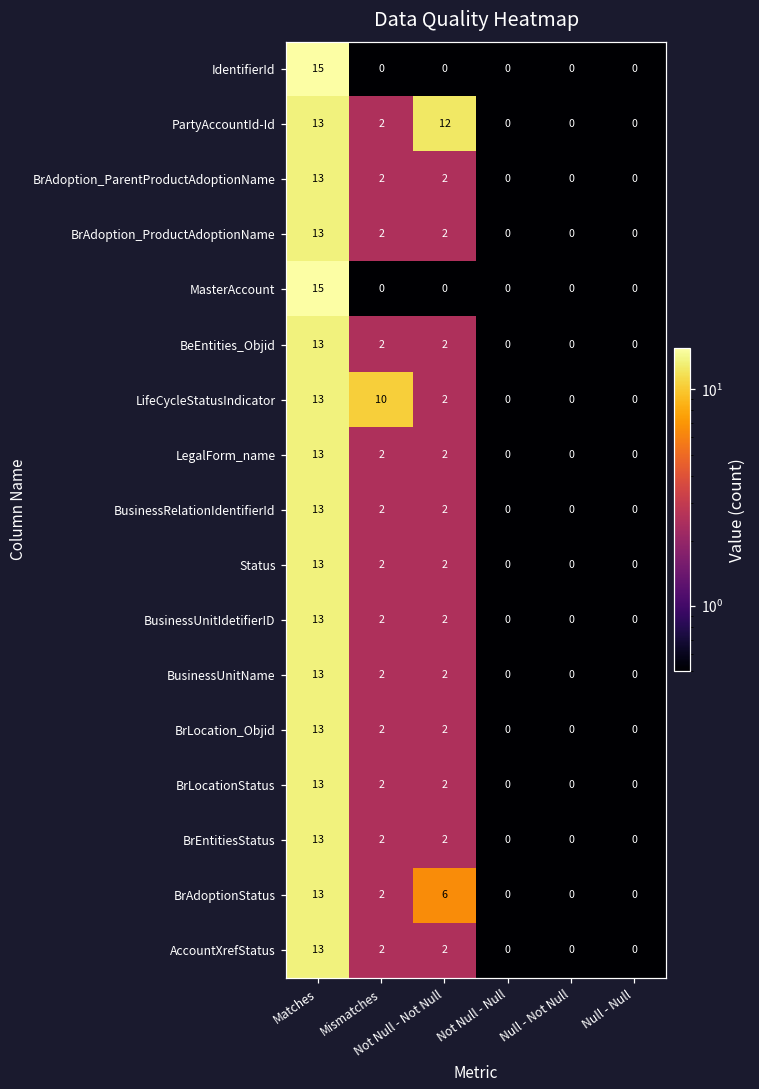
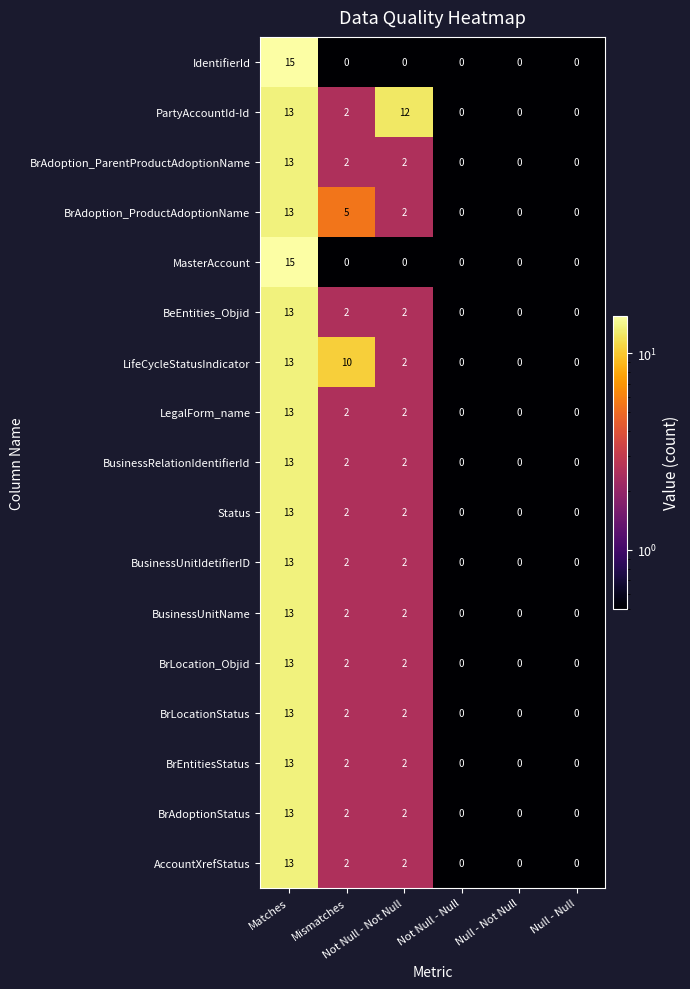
  {
    "IdentifierId": {
      "Matches": 15,
      "Mismatches": 0,
      "Not Null - Not Null": 0,
      "Not Null - Null": 0,
      "Null - Not Null": 0,
      "Null - Null": 0
    },
    "PartyAccountId-Id": {
      "Matches": 13,
      "Mismatches": 2,
      "Not Null - Not Null": 12,
      "Not Null - Null": 0,
      "Null - Not Null": 0,
      "Null - Null": 0
    },
    "BrAdoption_ParentProductAdoptionName": {
      "Matches": 13,
      "Mismatches": 2,
      "Not Null - Not Null": 2,
      "Not Null - Null": 0,
      "Null - Not Null": 0,
      "Null - Null": 0
    },
    "BrAdoption_ProductAdoptionName": {
      "Matches": 13,
-     "Mismatches": 2,
+     "Mismatches": 5,
      "Not Null - Not Null": 2,
      "Not Null - Null": 0,
      "Null - Not Null": 0,
      "Null - Null": 0
    },
    "MasterAccount": {
      "Matches": 15,
      "Mismatches": 0,
      "Not Null - Not Null": 0,
      "Not Null - Null": 0,
      "Null - Not Null": 0,
      "Null - Null": 0
    },
    "BeEntities_Objid": {
      "Matches": 13,
      "Mismatches": 2,
      "Not Null - Not Null": 2,
      "Not Null - Null": 0,
      "Null - Not Null": 0,
      "Null - Null": 0
    },
    "LifeCycleStatusIndicator": {
      "Matches": 13,
      "Mismatches": 10,
      "Not Null - Not Null": 2,
      "Not Null - Null": 0,
      "Null - Not Null": 0,
      "Null - Null": 0
    },
    "LegalForm_name": {
      "Matches": 13,
      "Mismatches": 2,
      "Not Null - Not Null": 2,
      "Not Null - Null": 0,
      "Null - Not Null": 0,
      "Null - Null": 0
    },
    "BusinessRelationIdentifierId": {
      "Matches": 13,
      "Mismatches": 2,
      "Not Null - Not Null": 2,
      "Not Null - Null": 0,
      "Null - Not Null": 0,
      "Null - Null": 0
    },
    "Status": {
      "Matches": 13,
      "Mismatches": 2,
      "Not Null - Not Null": 2,
      "Not Null - Null": 0,
      "Null - Not Null": 0,
      "Null - Null": 0
    },
    "BusinessUnitIdetifierID": {
      "Matches": 13,
      "Mismatches": 2,
      "Not Null - Not Null": 2,
      "Not Null - Null": 0,
      "Null - Not Null": 0,
      "Null - Null": 0
    },
    "BusinessUnitName": {
      "Matches": 13,
      "Mismatches": 2,
      "Not Null - Not Null": 2,
      "Not Null - Null": 0,
      "Null - Not Null": 0,
      "Null - Null": 0
    },
    "BrLocation_Objid": {
      "Matches": 13,
      "Mismatches": 2,
      "Not Null - Not Null": 2,
      "Not Null - Null": 0,
      "Null - Not Null": 0,
      "Null - Null": 0
    },
    "BrLocationStatus": {
      "Matches": 13,
      "Mismatches": 2,
      "Not Null - Not Null": 2,
      "Not Null - Null": 0,
      "Null - Not Null": 0,
      "Null - Null": 0
    },
    "BrEntitiesStatus": {
      "Matches": 13,
      "Mismatches": 2,
      "Not Null - Not Null": 2,
      "Not Null - Null": 0,
      "Null - Not Null": 0,
      "Null - Null": 0
    },
    "BrAdoptionStatus": {
      "Matches": 13,
      "Mismatches": 2,
-     "Not Null - Not Null": 6,
+     "Not Null - Not Null": 2,
      "Not Null - Null": 0,
      "Null - Not Null": 0,
      "Null - Null": 0
    },
    "AccountXrefStatus": {
      "Matches": 13,
      "Mismatches": 2,
      "Not Null - Not Null": 2,
      "Not Null - Null": 0,
      "Null - Not Null": 0,
      "Null - Null": 0
    }
  }
